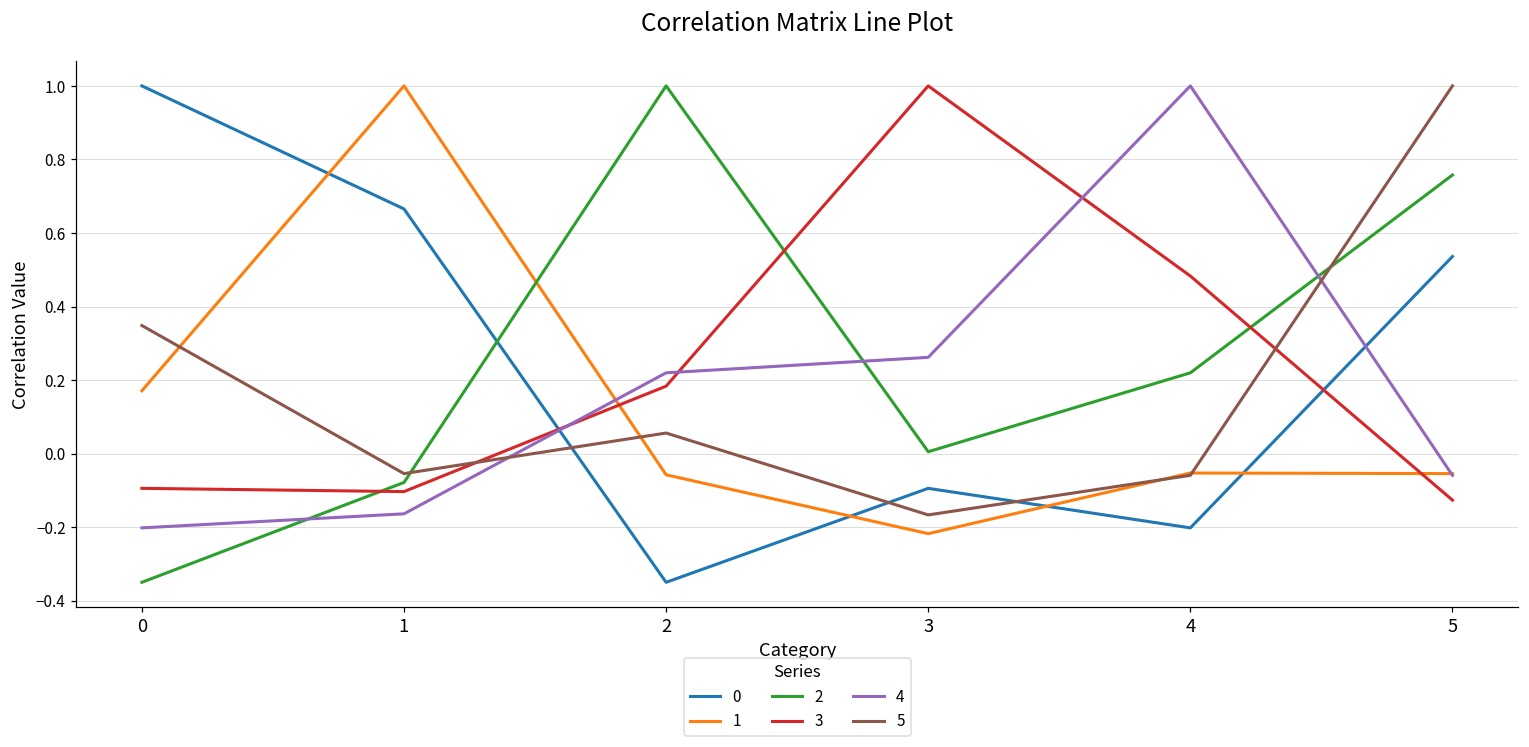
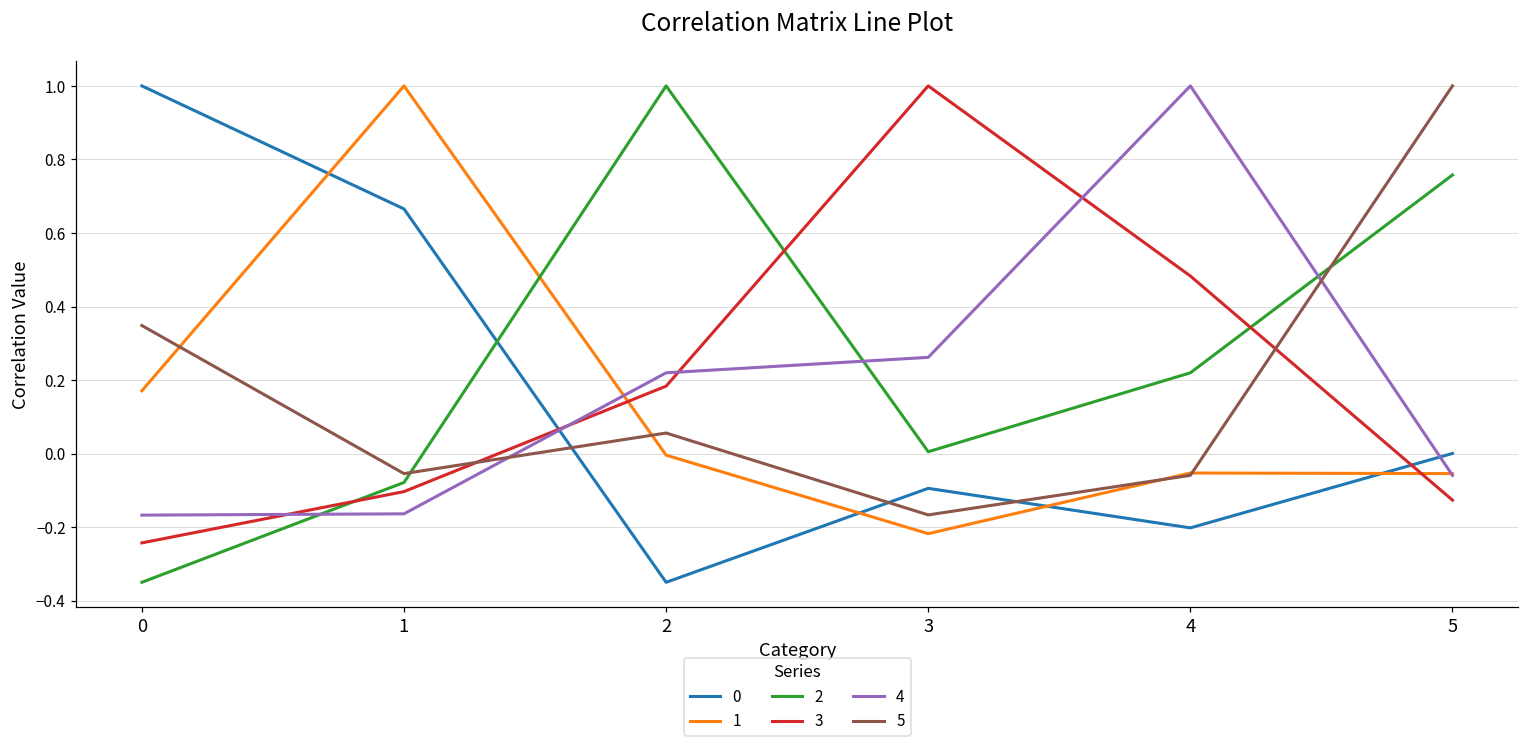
  {
    "0": {
      "0": 1.00,
      "1": 0.67,
      "2": -0.35,
      "3": -0.09,
      "4": -0.20,
-     "5": 0.54
+     "5": 0.00
    },
    "1": {
      "0": 0.17,
      "1": 1.00,
-     "2": -0.06,
+     "2": 0.00,
      "3": -0.22
    },
    "2": {
      "0": -0.35,
      "1": -0.08,
      "2": 1.00,
      "3": 0.00,
      "4": 0.22,
      "5": 0.76
    },
    "3": {
-     "0": -0.09,
+     "0": -0.24,
      "1": -0.10,
      "2": 0.18,
      "3": 1.00,
      "4": 0.48,
      "5": -0.13
    },
    "4": {
-     "0": -0.20,
+     "0": -0.17,
      "1": -0.16,
      "2": 0.22,
      "3": 0.26,
      "4": 1.00
    },
    "5": {
      "0": 0.35,
      "1": -0.05,
      "2": 0.06,
      "3": -0.17,
      "5": 1.00
    }
  }
